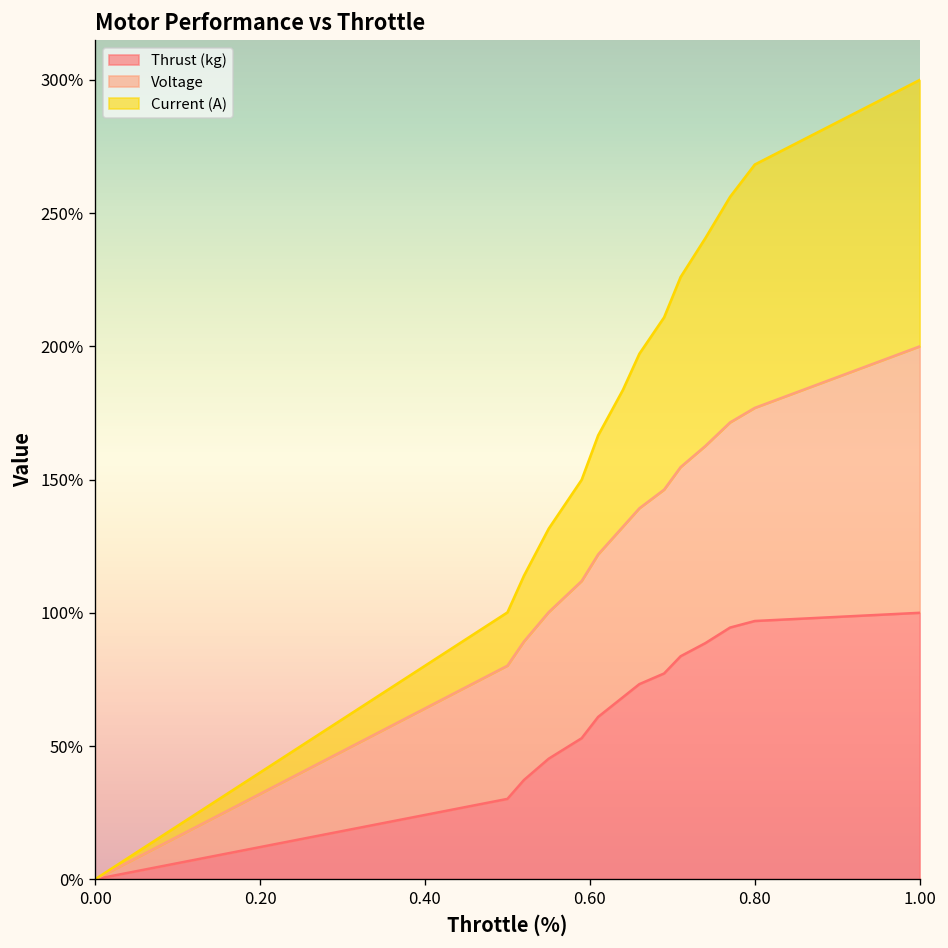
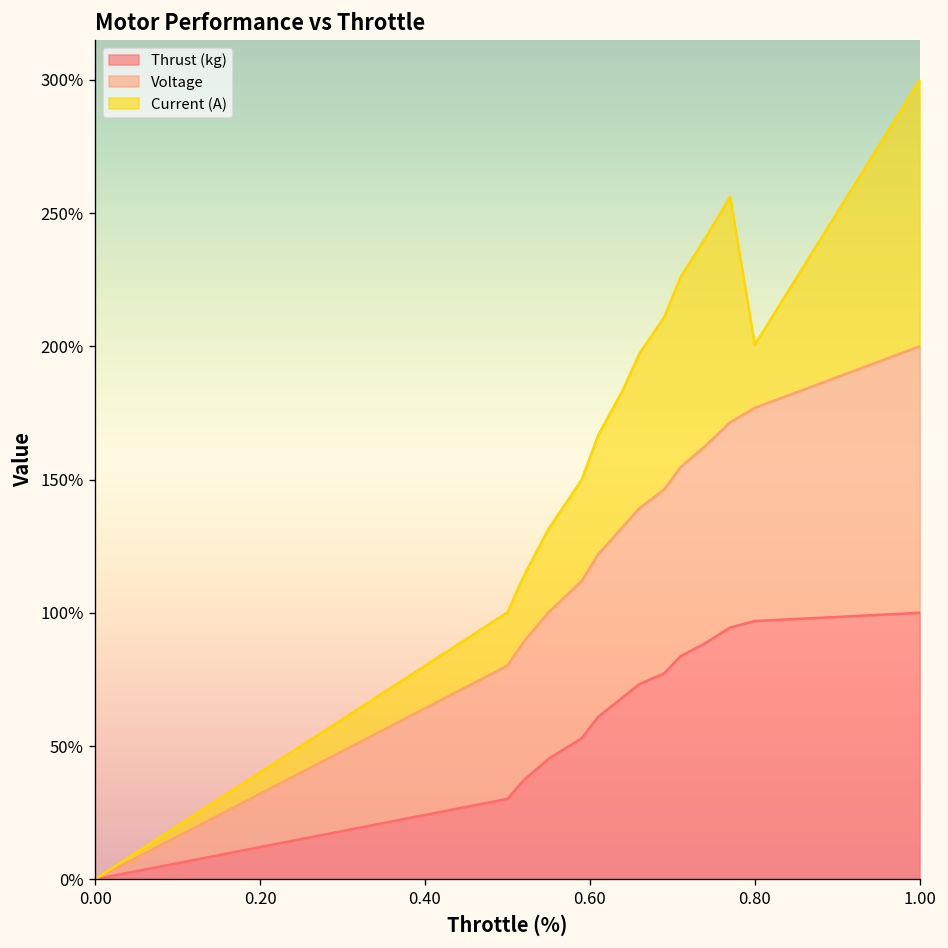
  {
    "Current (A)": {
-     "0.80": "91%",
+     "0.80": "24%",
      "1.00": "100%"
    }
  }
